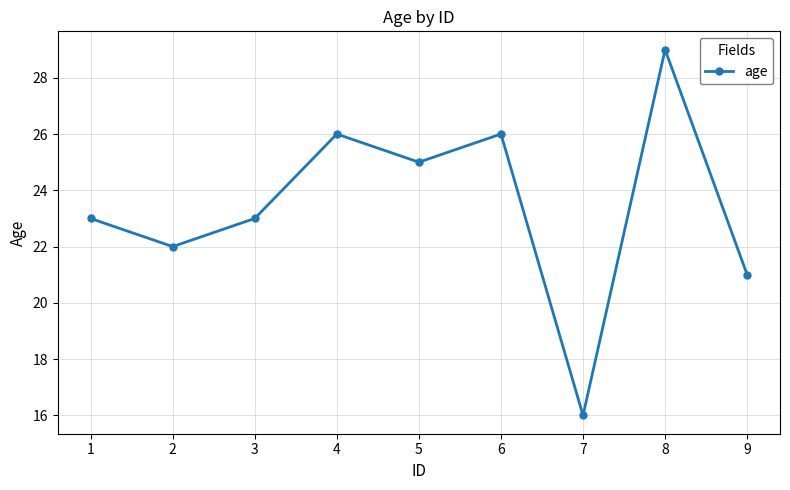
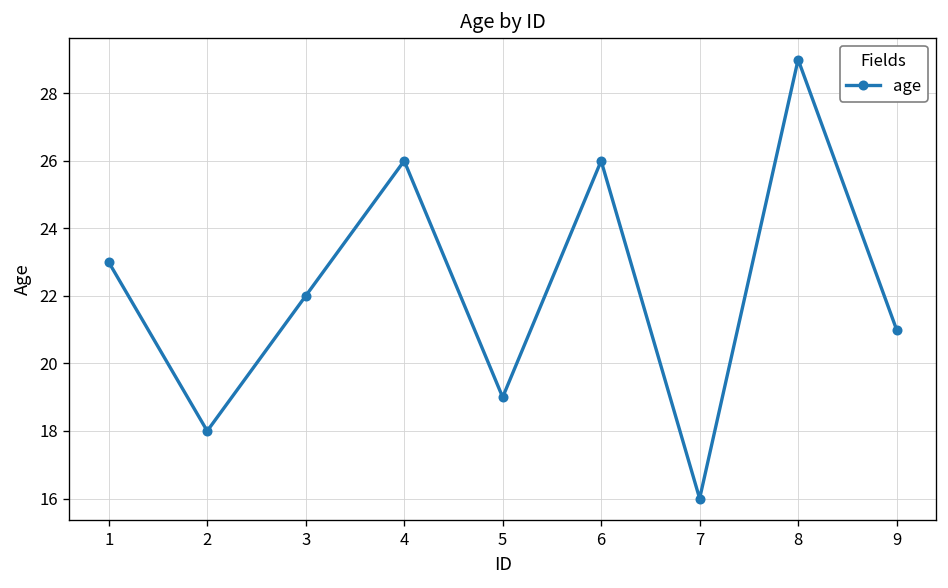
  {
    "1": 23,
-   "2": 22,
-   "3": 23,
+   "2": 18,
+   "3": 22,
    "4": 26,
-   "5": 25,
+   "5": 19,
    "6": 26,
    "7": 16,
    "8": 29,
    "9": 21
  }
